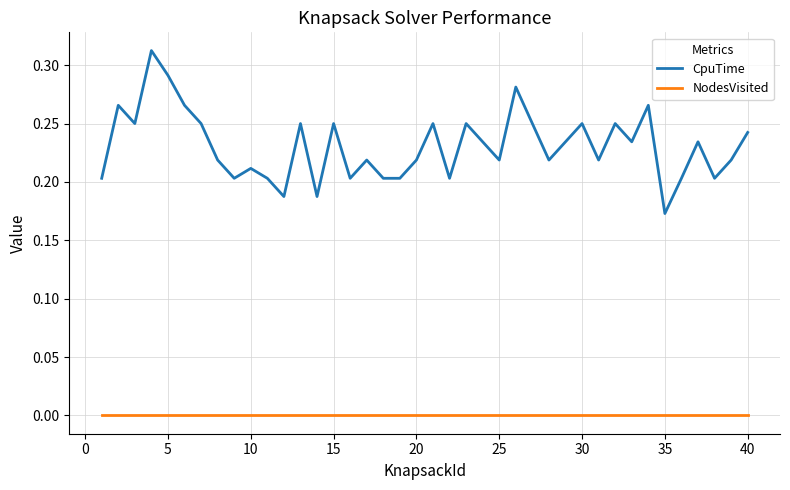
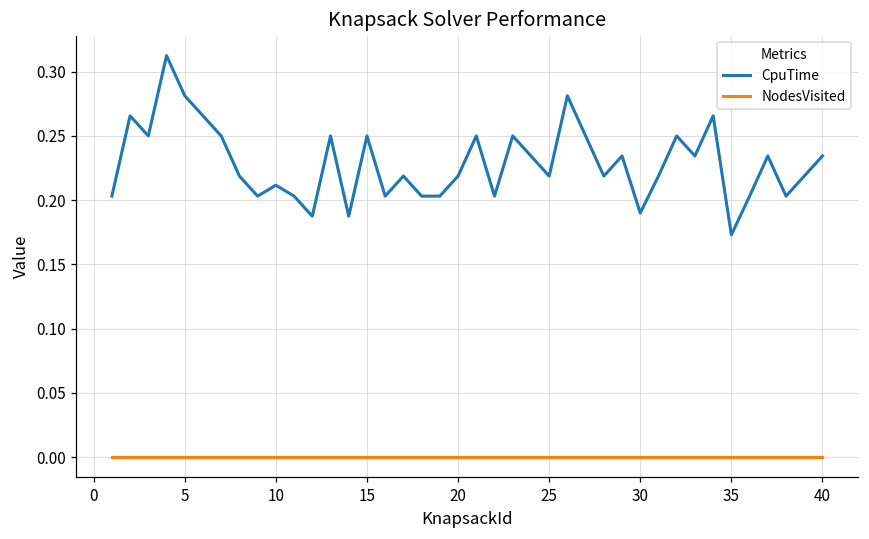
  {
    "CpuTime": {
-     "5": 0.291,
+     "5": 0.281,
      "10": 0.212,
      "15": 0.250,
      "20": 0.219,
      "25": 0.219,
-     "30": 0.25,
+     "30": 0.19,
      "35": 0.173,
-     "40": 0.242
+     "40": 0.234
    },
    "NodesVisited": {
      "5": 0.000,
      "10": 0.000,
      "15": 0.000,
      "20": 0.000,
      "25": 0.000,
      "30": 0.000,
      "35": 0.000,
      "40": 0.000
    }
  }
